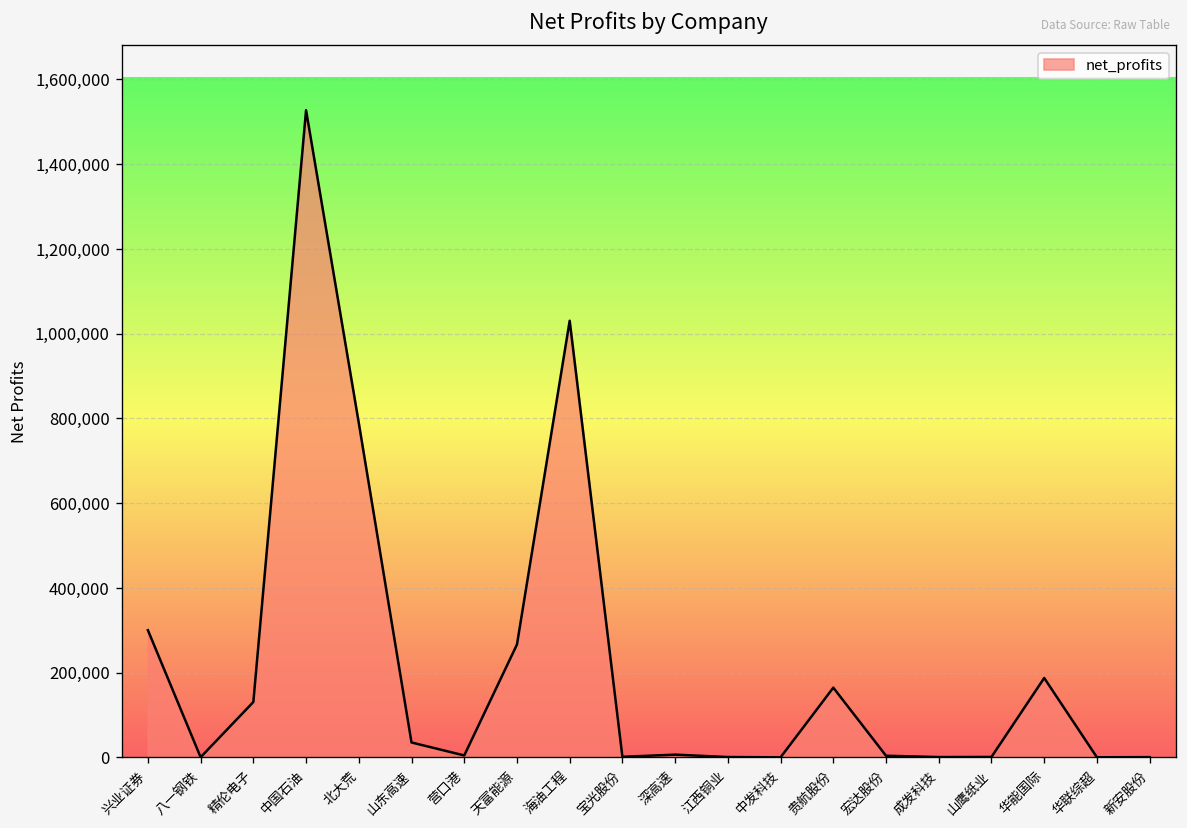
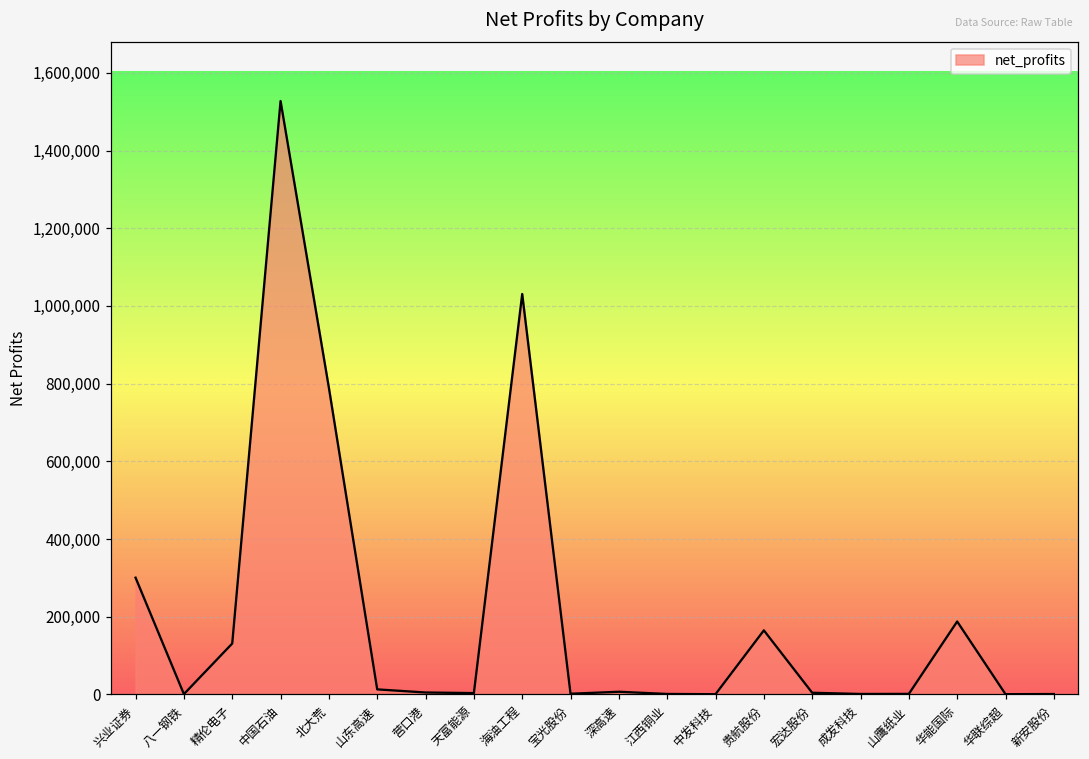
  {
    "兴业证券": "300,000",
    "八一钢铁": "0",
    "精伦电子": "130,000",
    "中国石油": "1,530,000",
    "北大荒": "790,000",
-   "山东高速": "40,000",
+   "山东高速": "10,000",
    "营口港": "0",
-   "天富能源": "270,000",
+   "天富能源": "0",
    "海油工程": "1,030,000",
    "宝光股份": "0",
    "深高速": "10,000",
    "江西铜业": "0",
    "中发科技": "0",
    "贵航股份": "160,000",
    "宏达股份": "0",
    "成发科技": "0",
    "山鹰纸业": "0",
    "华能国际": "190,000",
    "华联综超": "0",
    "新安股份": "0"
  }
